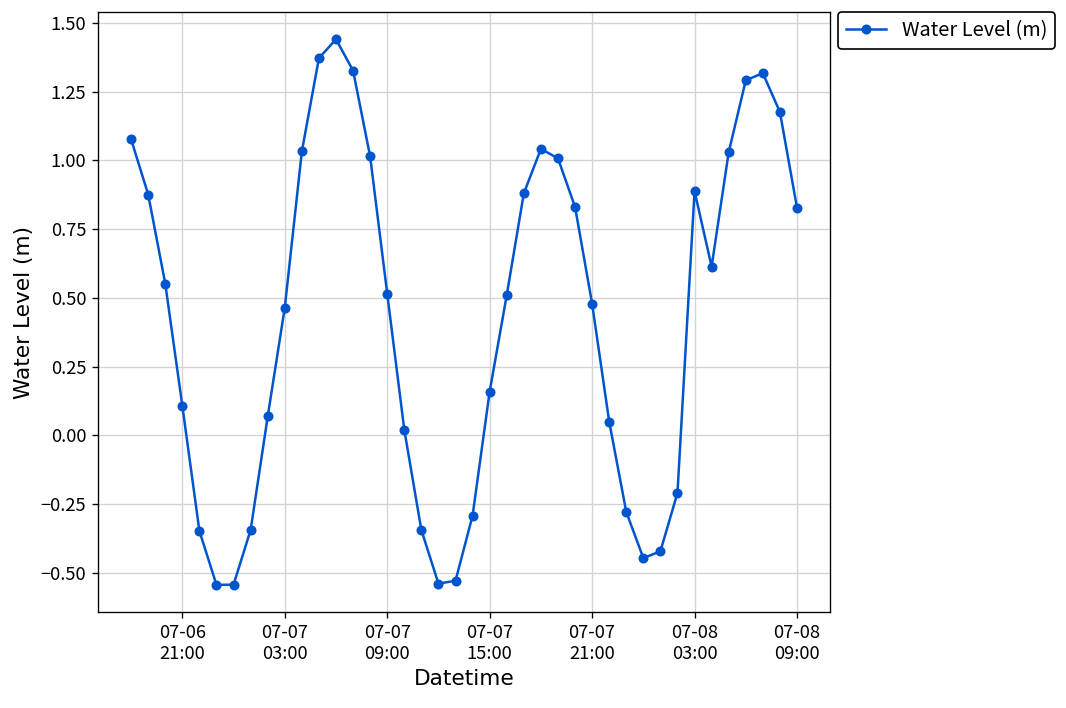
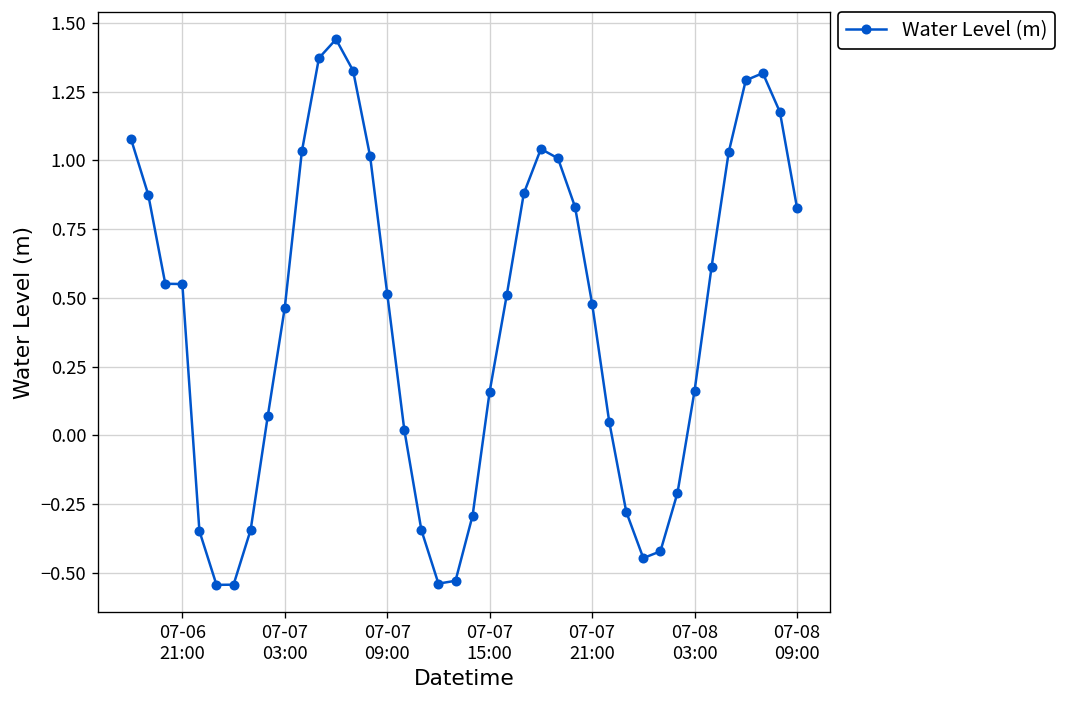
  {
-   "07-06 21:00": 0.11,
+   "07-06 21:00": 0.55,
    "07-07 03:00": 0.46,
    "07-07 09:00": 0.52,
    "07-07 15:00": 0.16,
    "07-07 21:00": 0.48,
-   "07-08 03:00": 0.89,
+   "07-08 03:00": 0.16,
    "07-08 09:00": 0.83
  }
